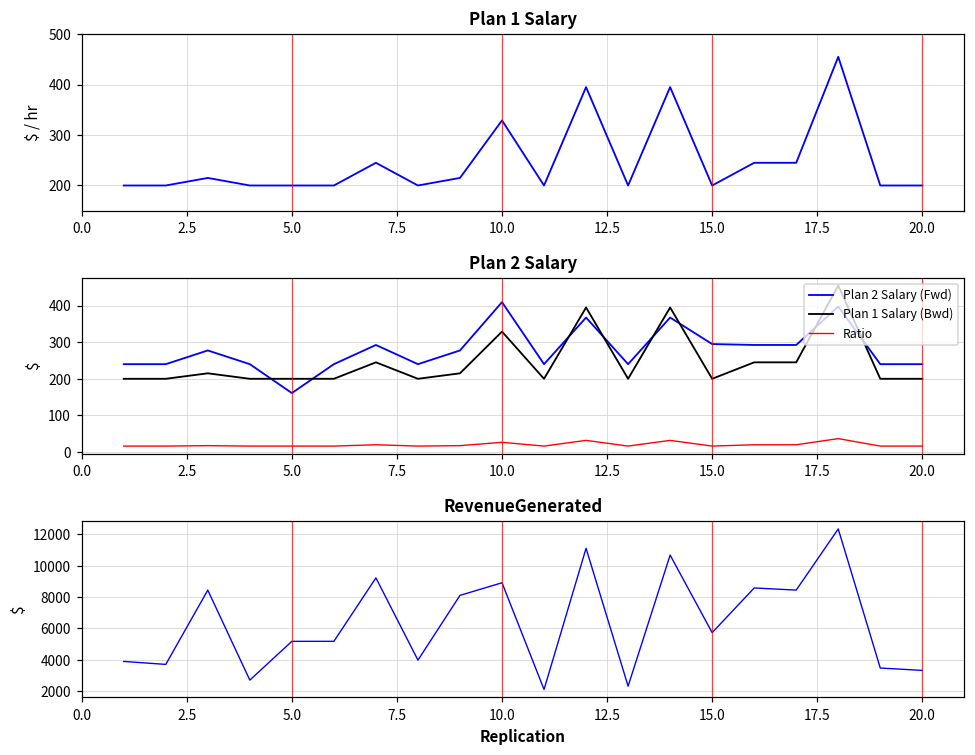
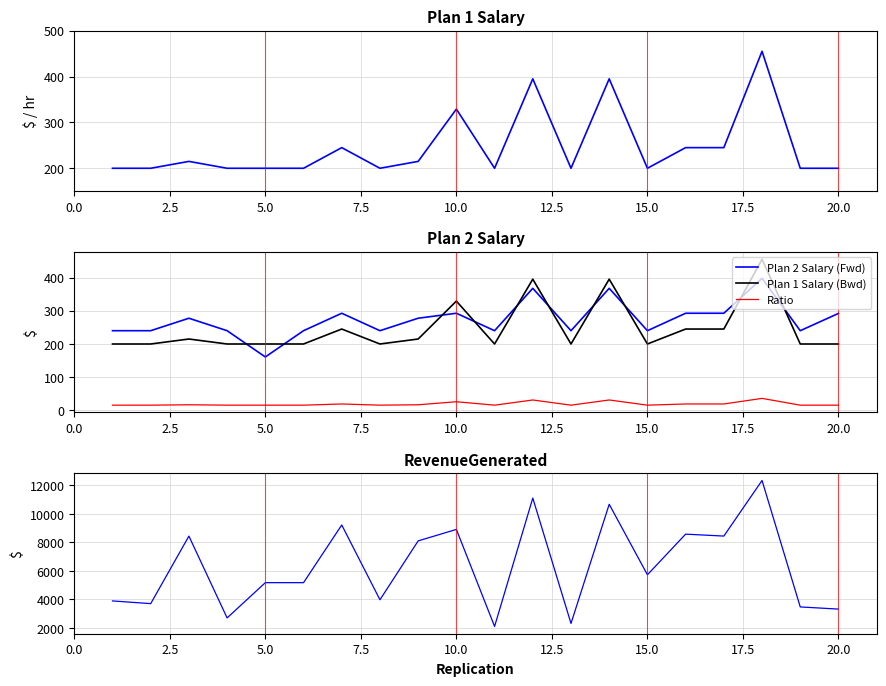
  {
    "Plan 1 Salary": {
      "5.0": 200,
      "10.0": 330,
      "15.0": 200,
      "20.0": 200
    },
    "Plan 2 Salary": {
      "Plan 2 Salary (Fwd)": {
        "5.0": 160,
-       "10.0": 410,
-       "15.0": 300,
-       "20.0": 240
+       "10.0": 290,
+       "15.0": 240,
+       "20.0": 290
      },
      "Plan 1 Salary (Bwd)": {
        "5.0": 200,
        "10.0": 330,
        "15.0": 200,
        "20.0": 200
      },
      "Ratio": {
        "5.0": 20,
        "10.0": 30,
        "15.0": 20,
        "20.0": 20
      }
    },
    "RevenueGenerated": {
      "5.0": 5200,
      "10.0": 8900,
      "15.0": 5700,
      "20.0": 3300
    }
  }
